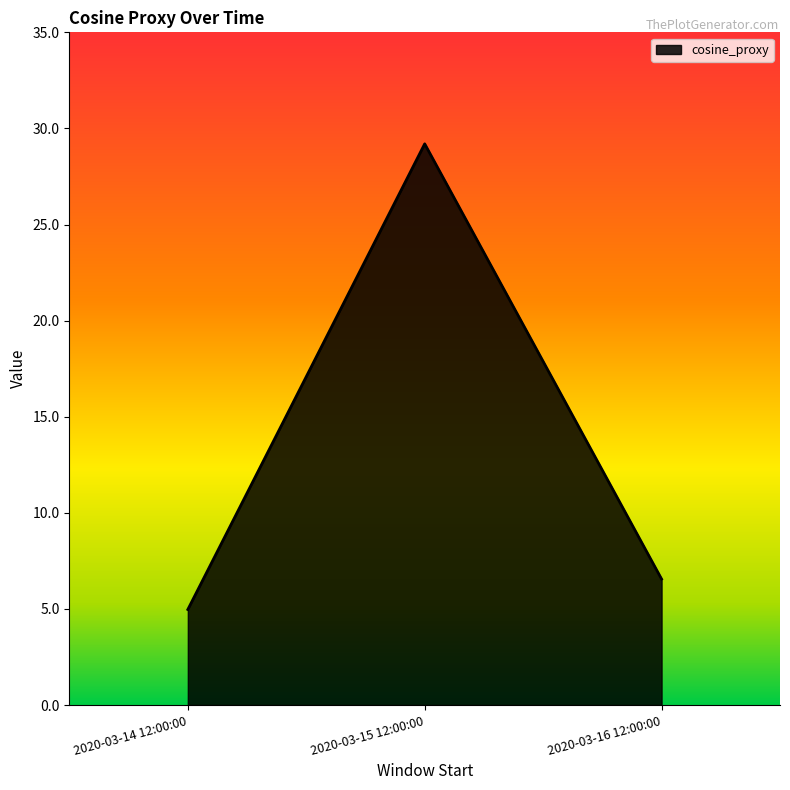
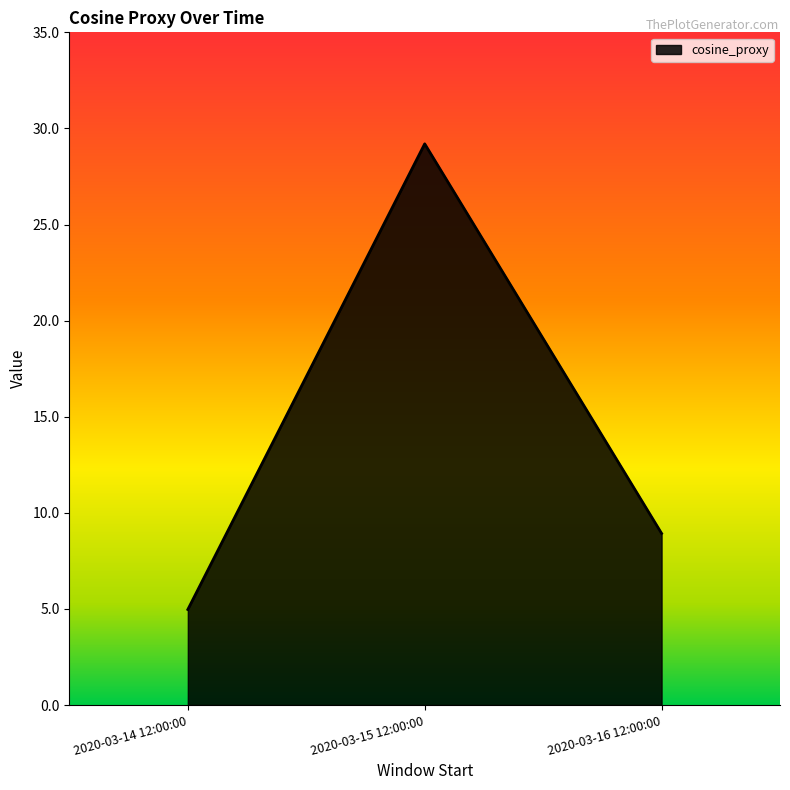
  {
    "2020-03-14 12:00:00": 5.0,
    "2020-03-15 12:00:00": 29.2,
-   "2020-03-16 12:00:00": 6.6
+   "2020-03-16 12:00:00": 8.9
  }
